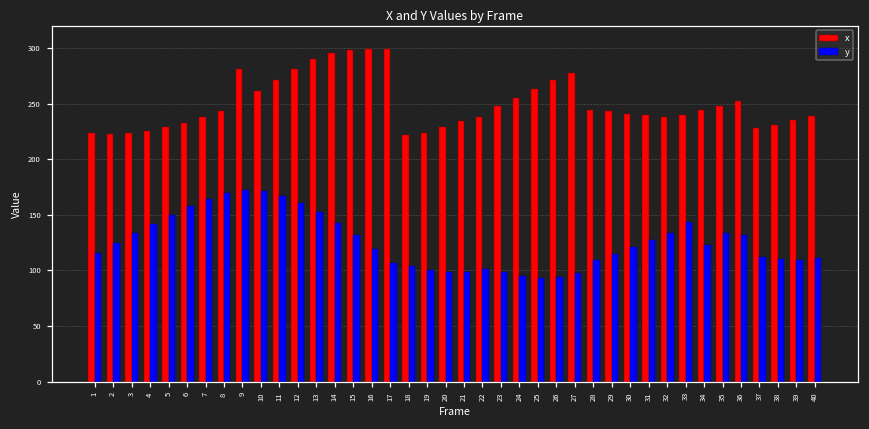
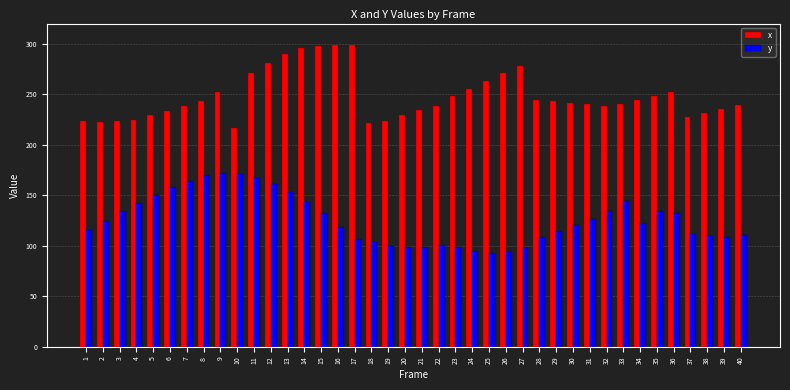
  {
    "x": {
      "1": 224,
      "2": 223,
      "3": 224,
      "4": 225,
      "5": 229,
      "6": 233,
      "7": 238,
      "8": 243,
-     "9": 281,
-     "10": 261,
+     "9": 252,
+     "10": 217,
      "11": 271,
      "12": 281,
      "13": 290,
      "14": 296,
      "15": 298,
      "16": 299,
      "17": 299,
      "18": 222,
      "19": 224,
      "20": 229,
      "21": 234,
      "22": 238,
      "23": 248,
      "24": 255,
      "25": 263,
      "26": 271,
      "27": 278,
      "28": 244,
      "29": 243,
      "30": 241,
      "31": 240,
      "32": 238,
      "33": 240,
      "34": 244,
      "35": 248,
      "36": 252,
      "37": 228,
      "38": 231,
      "39": 235,
      "40": 239
    },
    "y": {
      "1": 116,
      "2": 125,
      "3": 134,
      "4": 142,
      "5": 150,
      "6": 158,
      "7": 164,
      "8": 170,
      "9": 172,
      "10": 171,
      "11": 167,
      "12": 161,
      "13": 153,
      "14": 143,
      "15": 132,
      "16": 119,
      "17": 107,
      "18": 104,
      "19": 100,
      "20": 99,
      "21": 99,
      "22": 101,
      "23": 99,
      "24": 95,
      "25": 93,
      "26": 94,
      "27": 98,
      "28": 109,
      "29": 115,
      "30": 121,
      "31": 127,
      "32": 134,
      "33": 144,
      "34": 123,
      "35": 134,
      "36": 132,
      "37": 112,
      "38": 110,
      "39": 109,
      "40": 111
    }
  }
